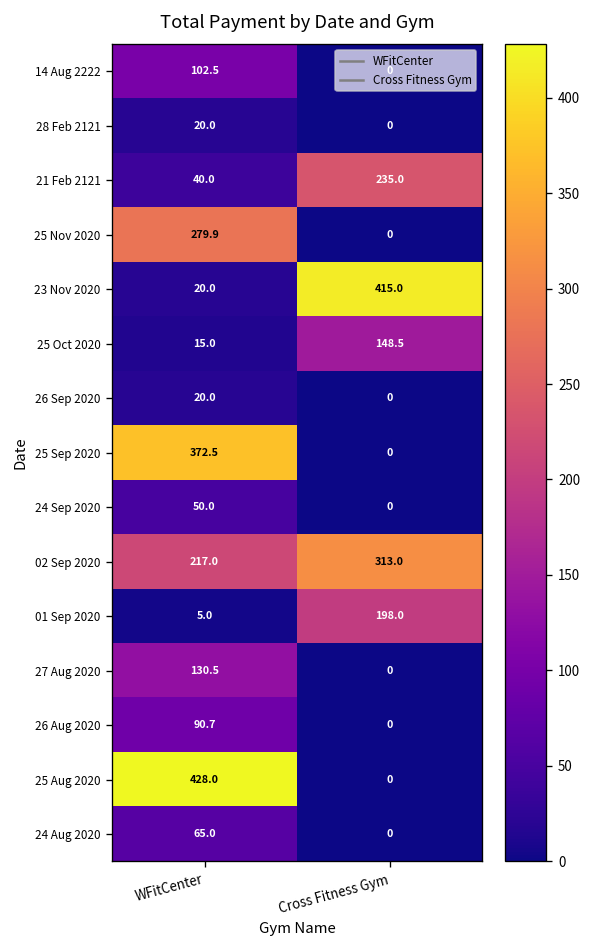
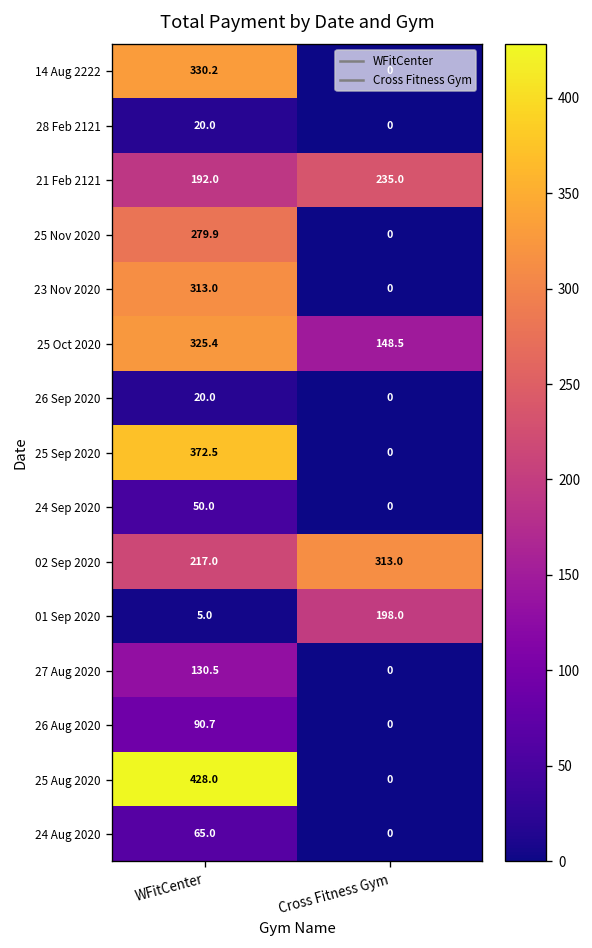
  {
    "14 Aug 2222": {
-     "WFitCenter": 102.5
+     "WFitCenter": 330.2
    },
    "28 Feb 2121": {
      "WFitCenter": 20.0,
      "Cross Fitness Gym": 0
    },
    "21 Feb 2121": {
-     "WFitCenter": 40.0,
+     "WFitCenter": 192.0,
      "Cross Fitness Gym": 235.0
    },
    "25 Nov 2020": {
      "WFitCenter": 279.9,
      "Cross Fitness Gym": 0
    },
    "23 Nov 2020": {
-     "WFitCenter": 20.0,
-     "Cross Fitness Gym": 415.0
+     "WFitCenter": 313.0,
+     "Cross Fitness Gym": 0
    },
    "25 Oct 2020": {
-     "WFitCenter": 15.0,
+     "WFitCenter": 325.4,
      "Cross Fitness Gym": 148.5
    },
    "26 Sep 2020": {
      "WFitCenter": 20.0,
      "Cross Fitness Gym": 0
    },
    "25 Sep 2020": {
      "WFitCenter": 372.5,
      "Cross Fitness Gym": 0
    },
    "24 Sep 2020": {
      "WFitCenter": 50.0,
      "Cross Fitness Gym": 0
    },
    "02 Sep 2020": {
      "WFitCenter": 217.0,
      "Cross Fitness Gym": 313.0
    },
    "01 Sep 2020": {
      "WFitCenter": 5.0,
      "Cross Fitness Gym": 198.0
    },
    "27 Aug 2020": {
      "WFitCenter": 130.5,
      "Cross Fitness Gym": 0
    },
    "26 Aug 2020": {
      "WFitCenter": 90.7,
      "Cross Fitness Gym": 0
    },
    "25 Aug 2020": {
      "WFitCenter": 428.0,
      "Cross Fitness Gym": 0
    },
    "24 Aug 2020": {
      "WFitCenter": 65.0,
      "Cross Fitness Gym": 0
    }
  }
